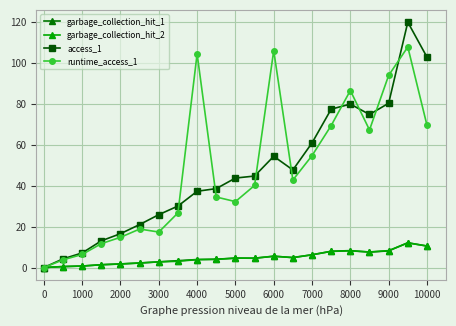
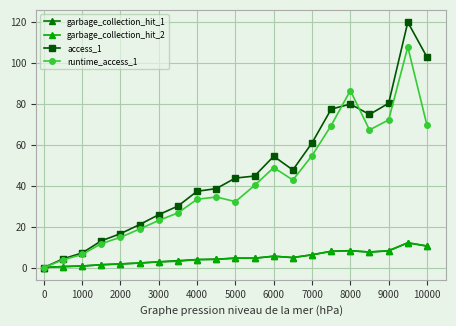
  {
    "runtime_access_1": {
      "2000": 15,
-     "3000": 17,
-     "4000": 105,
+     "3000": 23,
+     "4000": 33,
      "5000": 32,
-     "6000": 106,
+     "6000": 49,
      "7000": 55,
      "8000": 87,
-     "9000": 94,
+     "9000": 72,
      "10000": 70
    }
  }
